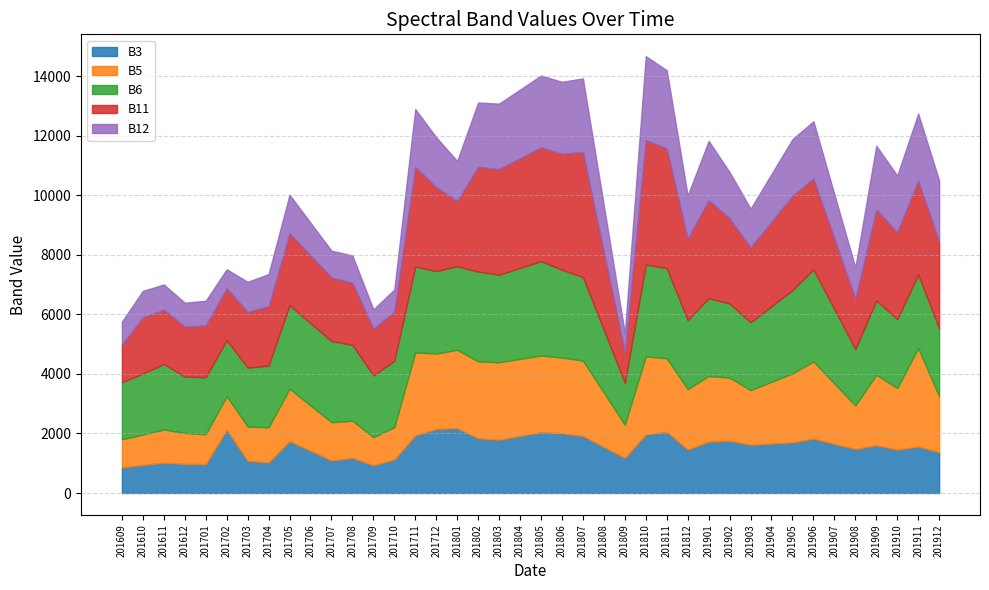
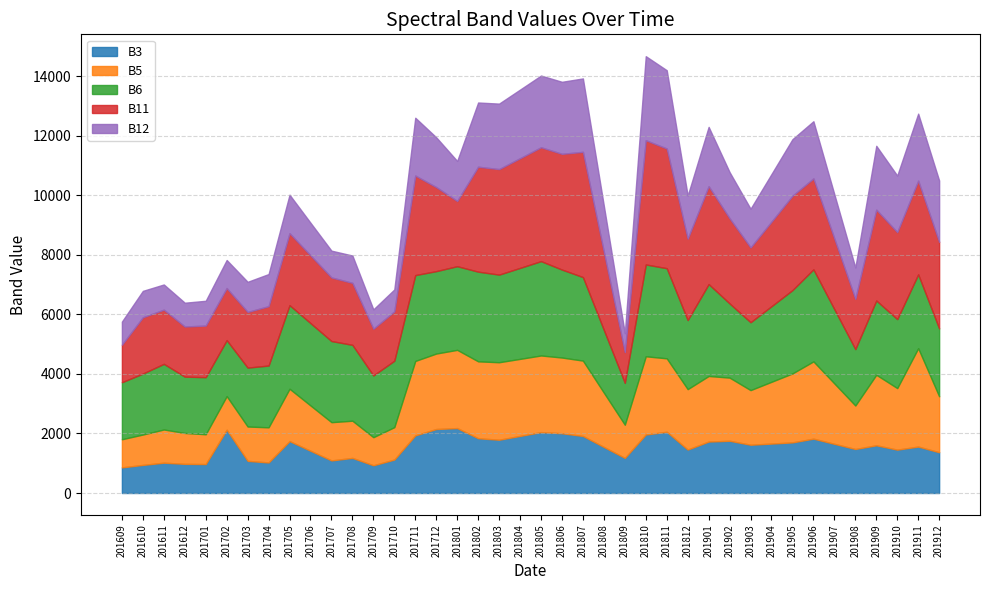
  {
    "B3": {
      "201609": 900,
      "201610": 900,
      "201611": 1000,
      "201612": 1000,
      "201701": 1000,
      "201702": 2100,
      "201703": 1100,
      "201704": 1000,
      "201705": 1700,
      "201706": 1400,
      "201707": 1100,
      "201708": 1200,
      "201709": 900,
      "201710": 1100,
      "201711": 1900,
      "201712": 2200,
      "201801": 2200,
      "201802": 1800,
      "201803": 1800,
      "201804": 1900,
      "201805": 2000,
      "201806": 2000,
      "201807": 1900,
      "201808": 1500,
      "201809": 1200,
      "201810": 2000,
      "201811": 2100,
      "201812": 1500,
      "201901": 1700,
      "201902": 1800,
      "201903": 1600,
      "201904": 1700,
      "201905": 1700,
      "201906": 1800,
      "201907": 1700,
      "201908": 1500,
      "201909": 1600,
      "201910": 1500,
      "201911": 1600,
      "201912": 1400
    },
    "B5": {
      "201609": 900,
      "201610": 1000,
      "201611": 1100,
      "201612": 1000,
      "201701": 1000,
      "201702": 1100,
      "201703": 1200,
      "201704": 1200,
      "201705": 1800,
      "201706": 1500,
      "201707": 1300,
      "201708": 1300,
      "201709": 900,
      "201710": 1100,
-     "201711": 2800,
+     "201711": 2500,
      "201712": 2500,
      "201801": 2600,
      "201802": 2600,
      "201803": 2600,
      "201804": 2600,
      "201805": 2600,
      "201806": 2500,
      "201807": 2500,
      "201808": 1800,
      "201809": 1100,
      "201810": 2600,
      "201811": 2500,
      "201812": 2000,
      "201901": 2200,
      "201902": 2100,
      "201903": 1800,
      "201904": 2100,
      "201905": 2300,
      "201906": 2600,
      "201907": 2000,
      "201908": 1500,
      "201909": 2400,
      "201910": 2100,
      "201911": 3300,
      "201912": 1900
    },
    "B6": {
      "201609": 1900,
      "201610": 2000,
      "201611": 2200,
      "201612": 1900,
      "201701": 1900,
      "201702": 1900,
      "201703": 2000,
      "201704": 2100,
      "201705": 2800,
      "201706": 2800,
      "201707": 2700,
      "201708": 2500,
      "201709": 2100,
      "201710": 2200,
      "201711": 2900,
      "201712": 2800,
      "201801": 2800,
      "201802": 3000,
      "201803": 2900,
      "201804": 3100,
      "201805": 3200,
      "201806": 3000,
      "201807": 2800,
      "201808": 2100,
      "201809": 1400,
      "201810": 3100,
      "201811": 3000,
      "201812": 2300,
-     "201901": 2600,
+     "201901": 3100,
      "201902": 2500,
      "201903": 2300,
      "201904": 2500,
      "201905": 2800,
      "201906": 3100,
      "201907": 2500,
      "201908": 1900,
      "201909": 2500,
      "201910": 2300,
      "201911": 2500,
      "201912": 2300
    },
    "B11": {
      "201609": 1300,
      "201610": 1900,
      "201611": 1800,
      "201612": 1700,
      "201701": 1700,
      "201702": 1700,
      "201703": 1900,
      "201704": 2000,
      "201705": 2400,
      "201706": 2300,
      "201707": 2100,
      "201708": 2100,
      "201709": 1600,
      "201710": 1700,
      "201711": 3300,
      "201712": 2800,
      "201801": 2200,
      "201802": 3500,
      "201803": 3500,
      "201804": 3700,
      "201805": 3800,
      "201806": 3900,
      "201807": 4200,
      "201808": 2600,
      "201809": 1000,
      "201810": 4200,
      "201811": 4000,
      "201812": 2700,
      "201901": 3300,
      "201902": 2900,
      "201903": 2500,
      "201904": 2800,
      "201905": 3200,
      "201906": 3100,
      "201907": 2400,
      "201908": 1700,
      "201909": 3100,
      "201910": 2900,
      "201911": 3100,
      "201912": 2900
    },
    "B12": {
      "201609": 800,
      "201610": 900,
      "201611": 800,
      "201612": 800,
      "201701": 800,
-     "201702": 600,
+     "201702": 900,
      "201703": 1000,
      "201704": 1100,
      "201705": 1300,
      "201706": 1100,
      "201707": 900,
      "201708": 900,
      "201709": 700,
      "201710": 700,
      "201711": 1900,
      "201712": 1700,
      "201801": 1300,
      "201802": 2200,
      "201803": 2200,
      "201804": 2300,
      "201805": 2400,
      "201806": 2400,
      "201807": 2500,
      "201808": 1500,
      "201809": 600,
      "201810": 2800,
      "201811": 2600,
      "201812": 1400,
      "201901": 2000,
      "201902": 1600,
      "201903": 1300,
      "201904": 1600,
      "201905": 1900,
      "201906": 1900,
      "201907": 1500,
      "201908": 1100,
      "201909": 2100,
      "201910": 1900,
      "201911": 2300,
      "201912": 2100
    }
  }
